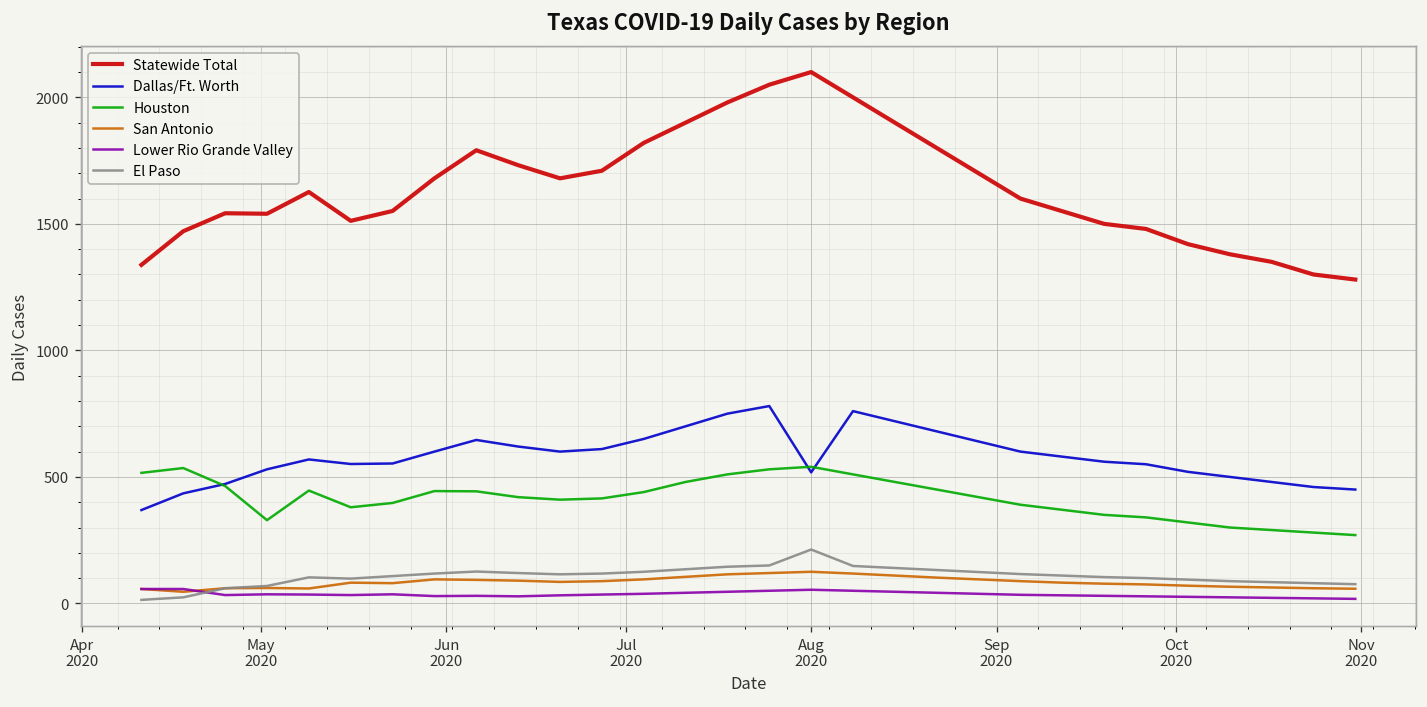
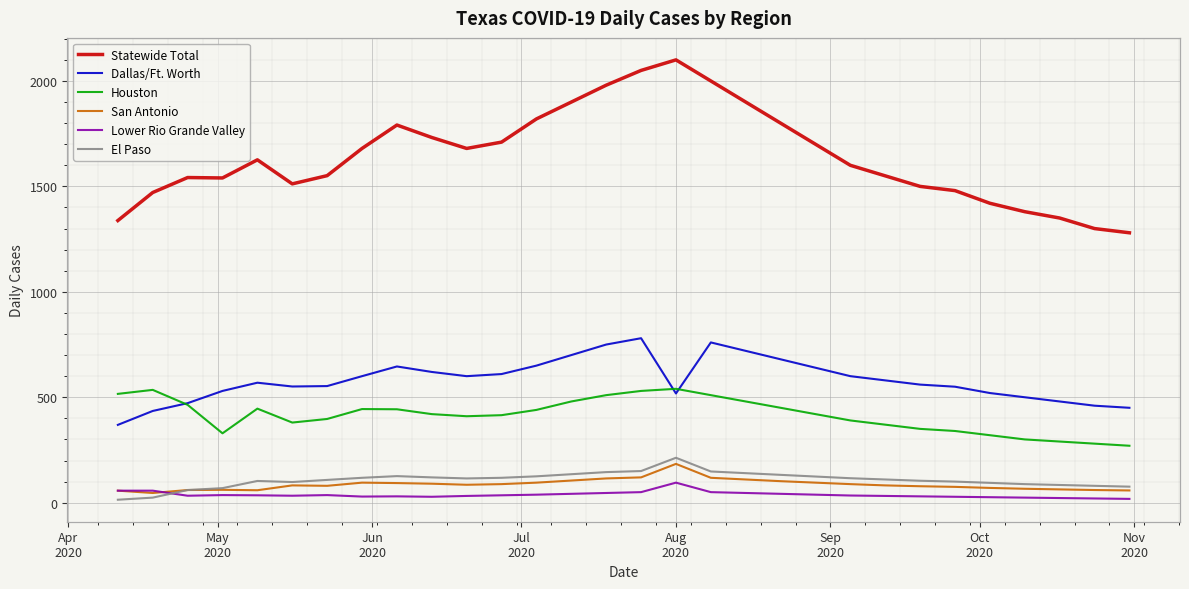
  {
    "Statewide Total": {
      "Aug 2020": 2100
    },
    "Dallas/Ft. Worth": {
      "Aug 2020": 520
    },
    "Houston": {
      "Aug 2020": 540
    },
    "San Antonio": {
-     "Aug 2020": 130
+     "Aug 2020": 180
    },
    "Lower Rio Grande Valley": {
-     "Aug 2020": 50
+     "Aug 2020": 100
    },
    "El Paso": {
      "Aug 2020": 210
    }
  }
